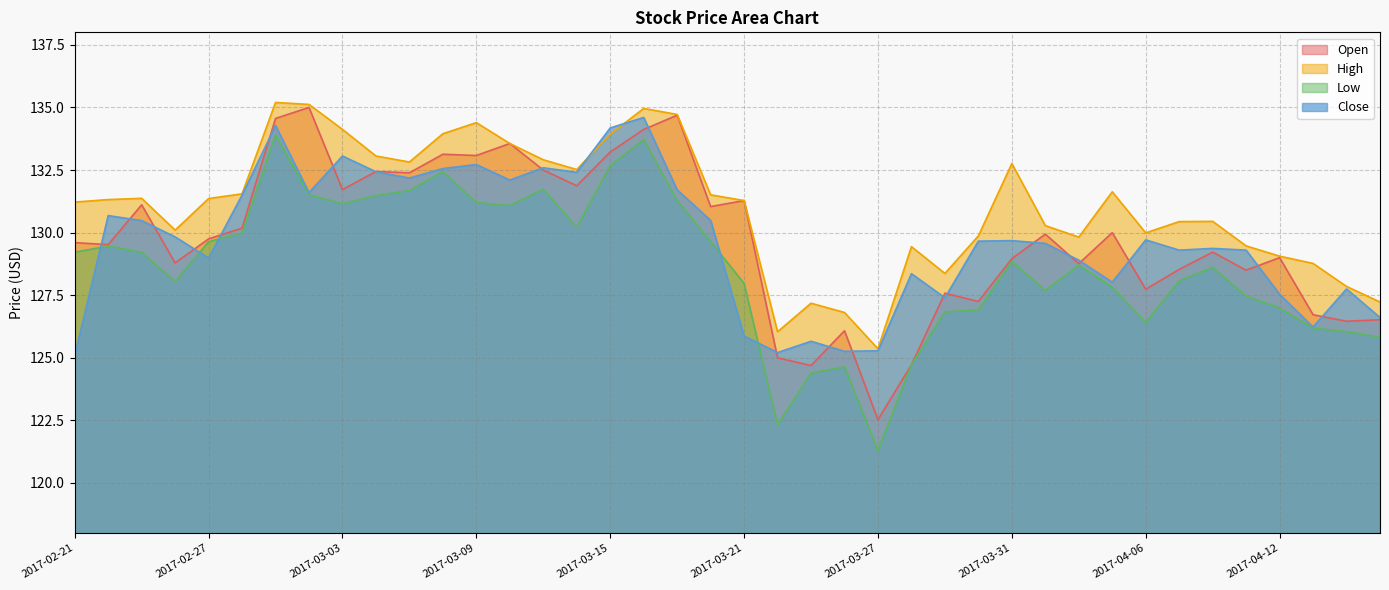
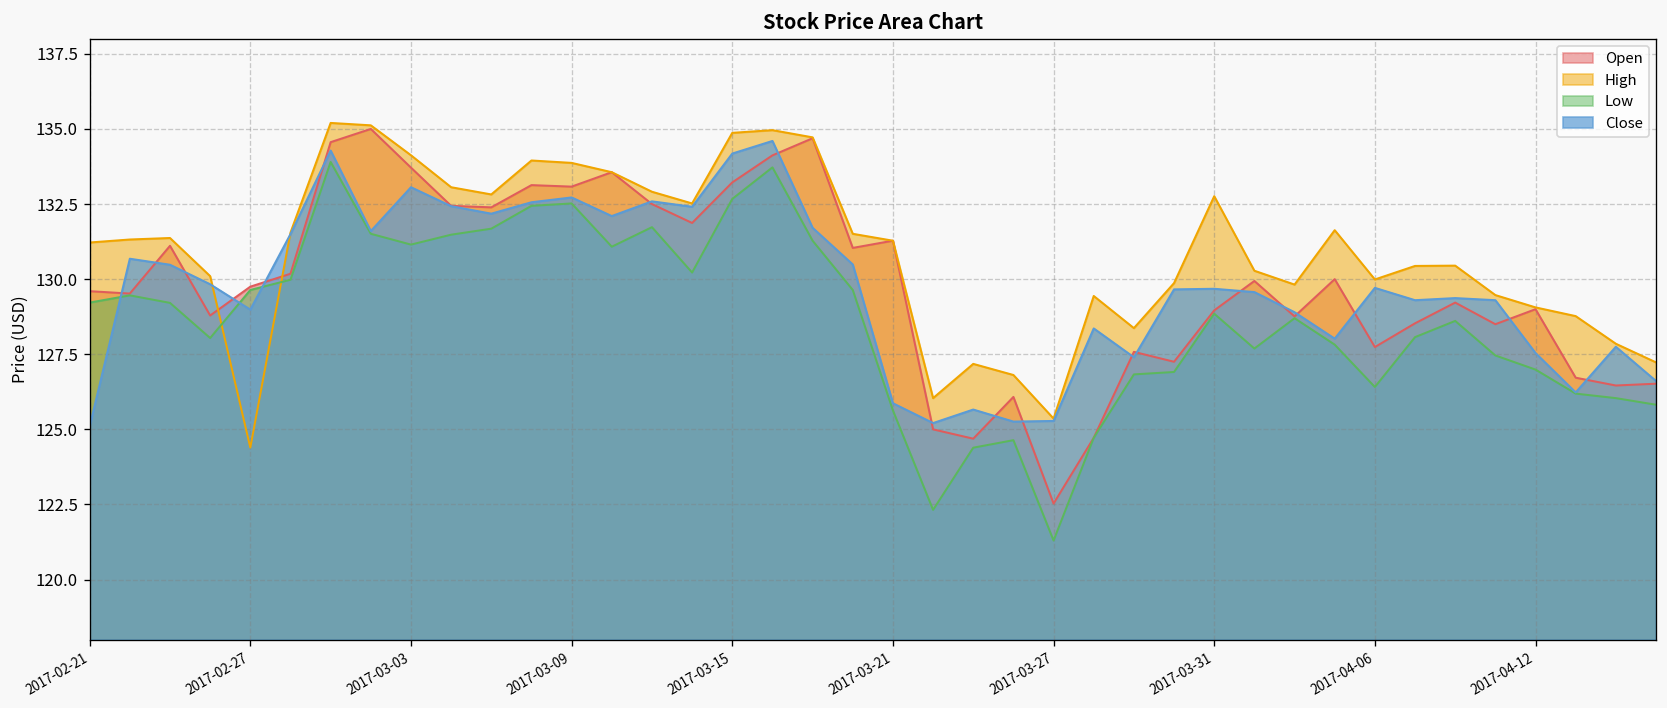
  {
    "Open": {
      "2017-02-21": 129.6,
      "2017-02-27": 129.8,
-     "2017-03-03": 131.7,
+     "2017-03-03": 133.7,
      "2017-03-09": 133.1,
      "2017-03-15": 133.2,
      "2017-03-27": 122.5,
      "2017-03-31": 129.0,
      "2017-04-06": 127.7
    },
    "High": {
      "2017-02-21": 131.2,
-     "2017-02-27": 131.4,
+     "2017-02-27": 124.4,
      "2017-03-03": 134.1,
-     "2017-03-09": 134.4,
-     "2017-03-15": 133.9,
+     "2017-03-09": 133.9,
+     "2017-03-15": 134.9,
      "2017-03-31": 132.8,
      "2017-04-06": 130.0
    },
    "Low": {
      "2017-02-21": 129.2,
      "2017-02-27": 129.6,
      "2017-03-03": 131.1,
-     "2017-03-09": 131.2,
+     "2017-03-09": 132.5,
      "2017-03-15": 132.7,
-     "2017-03-21": 128.0,
+     "2017-03-21": 125.6,
      "2017-03-27": 121.3,
      "2017-03-31": 128.9,
      "2017-04-06": 126.4,
      "2017-04-12": 127.0
    },
    "Close": {
      "2017-02-21": 125.1,
      "2017-02-27": 129.0,
      "2017-03-03": 133.1,
      "2017-03-09": 132.7,
      "2017-03-15": 134.2,
      "2017-03-21": 125.9,
      "2017-03-31": 129.7,
      "2017-04-06": 129.7,
      "2017-04-12": 127.5
    }
  }
